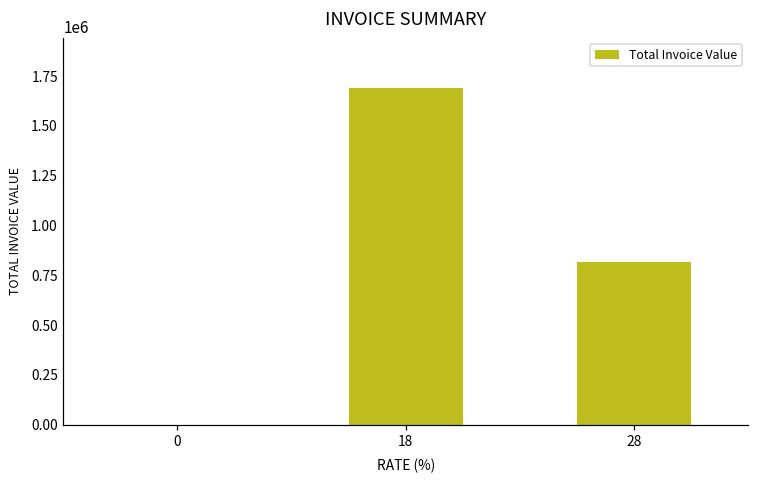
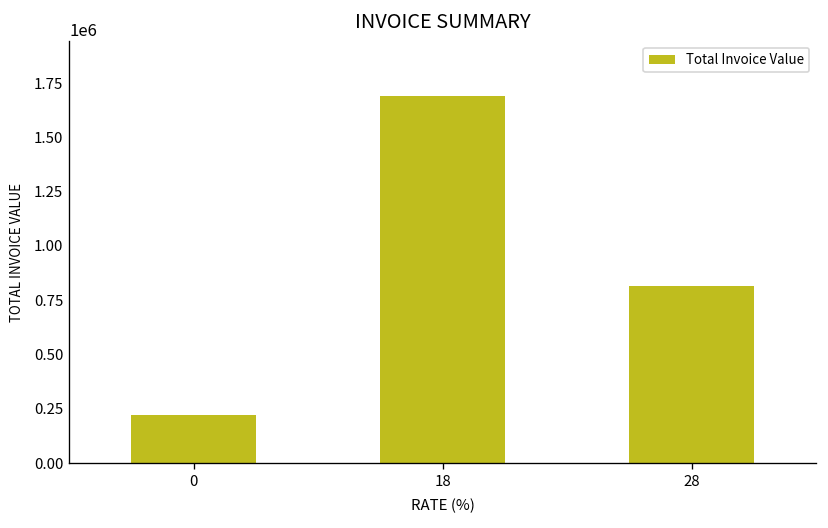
  {
-   "0": 0,
+   "0": 220000,
    "18": 1690000,
    "28": 810000
  }
